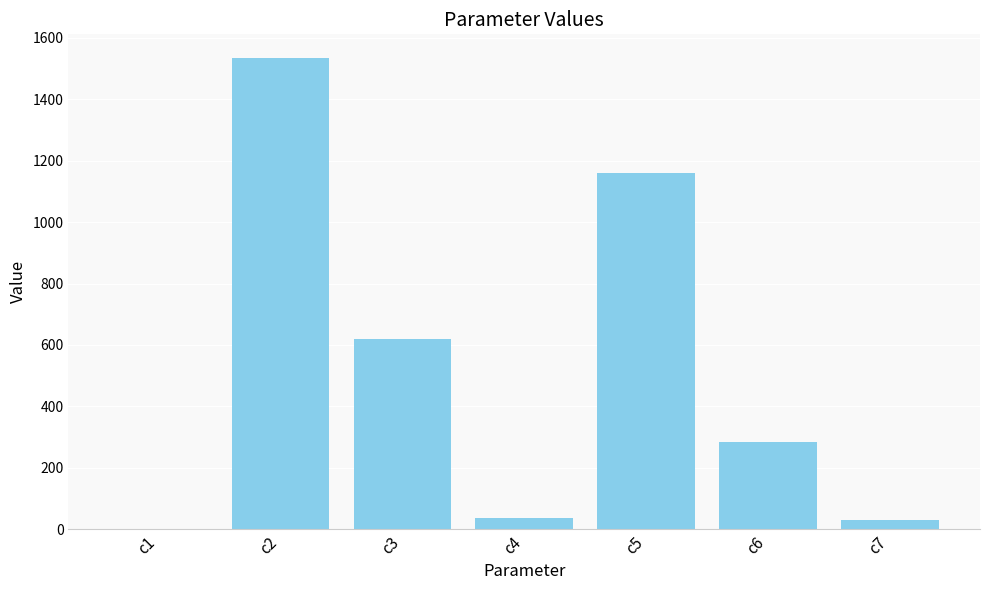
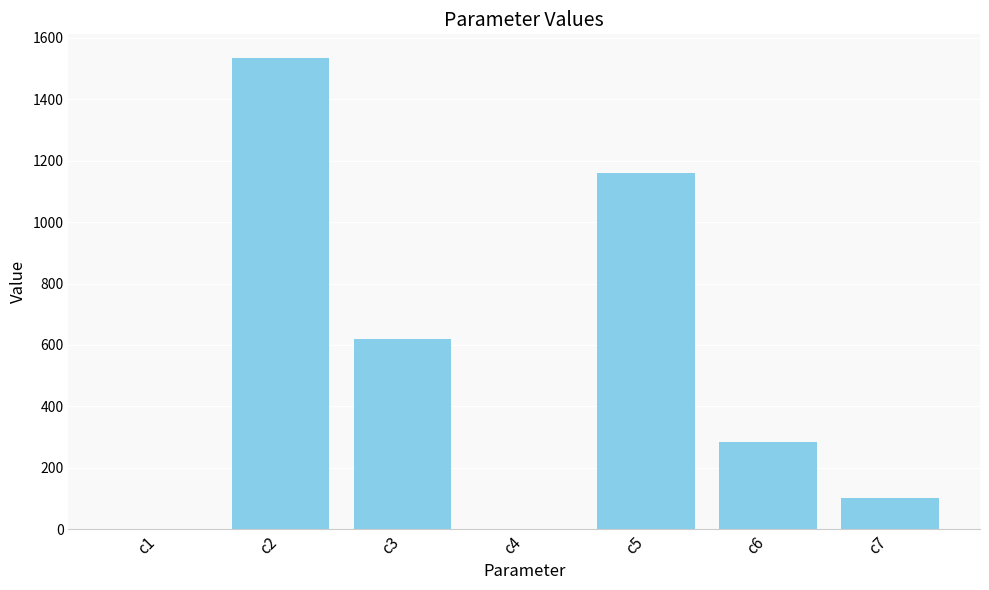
  {
    "c2": 1540,
    "c3": 620,
-   "c4": 40,
+   "c4": 0,
    "c5": 1160,
    "c6": 280,
-   "c7": 30
+   "c7": 100
  }
